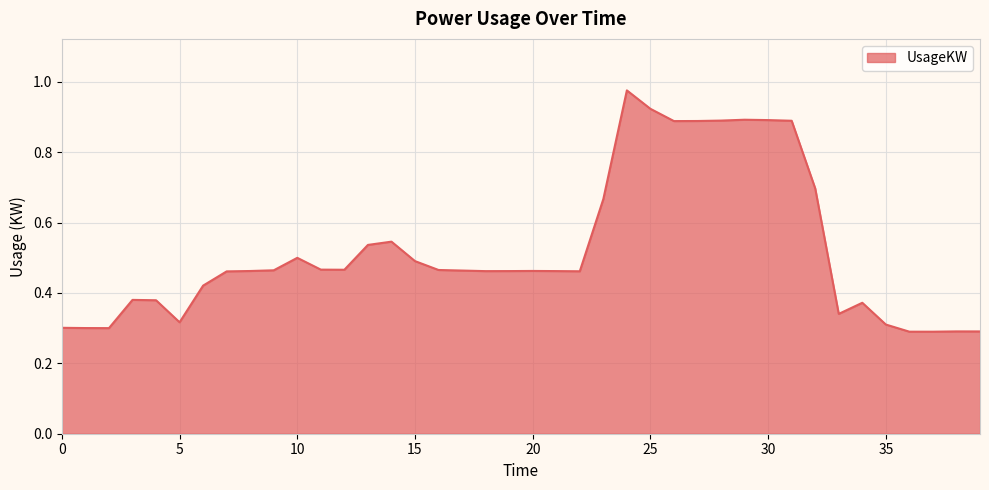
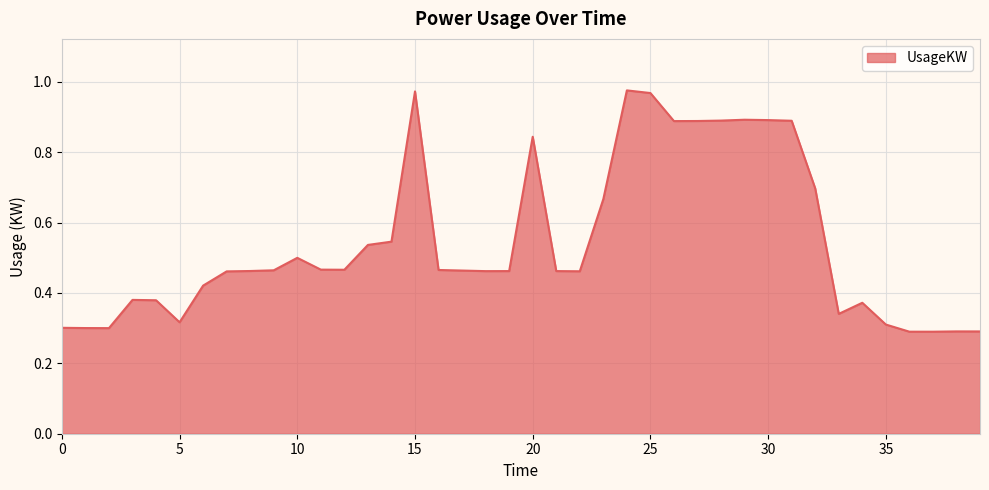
  {
    "0": 0.30,
    "5": 0.32,
    "10": 0.50,
-   "15": 0.49,
-   "20": 0.46,
-   "25": 0.92,
+   "15": 0.97,
+   "20": 0.84,
+   "25": 0.97,
    "30": 0.89,
    "35": 0.31
  }
